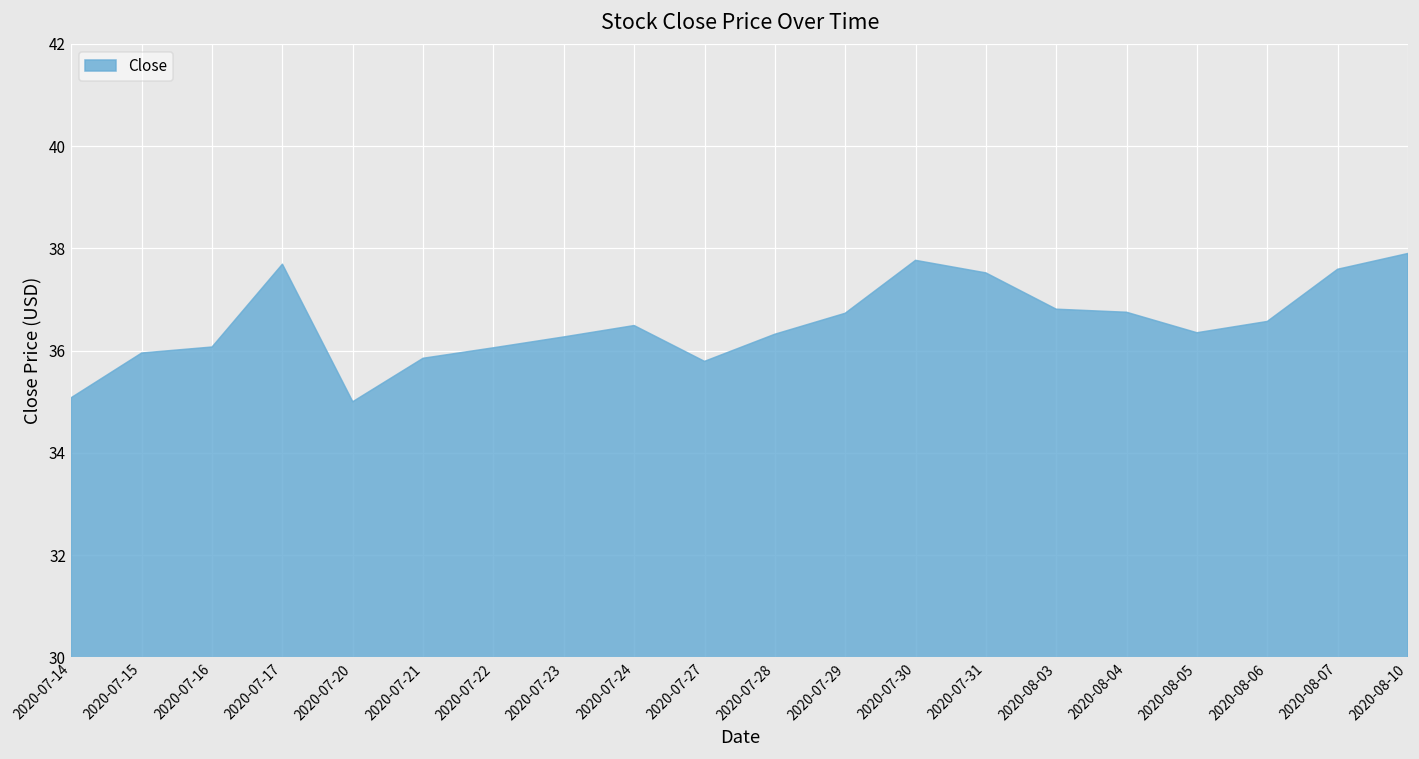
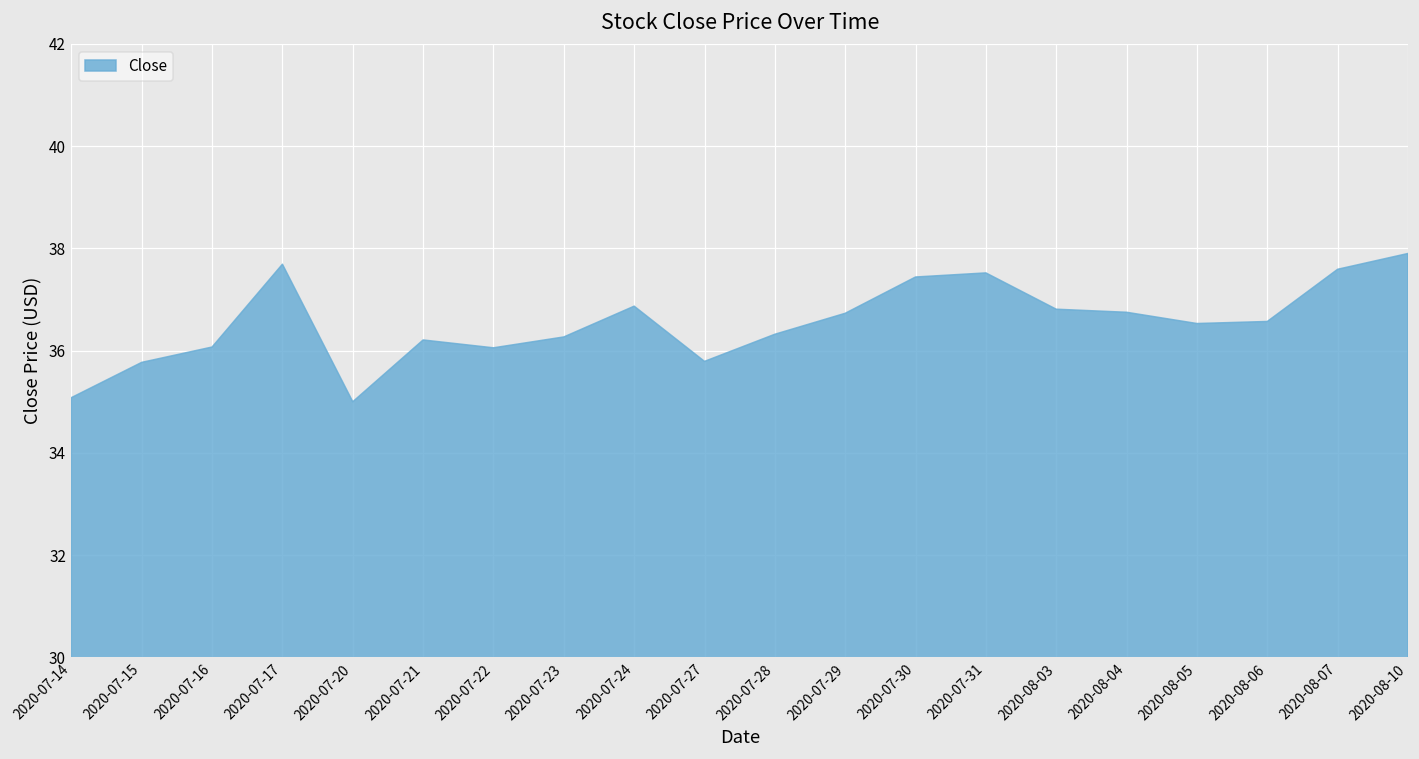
  {
    "2020-07-14": 35.1,
-   "2020-07-15": 36.0,
+   "2020-07-15": 35.8,
    "2020-07-16": 36.1,
    "2020-07-17": 37.7,
    "2020-07-20": 35.0,
-   "2020-07-21": 35.8,
+   "2020-07-21": 36.2,
    "2020-07-22": 36.1,
    "2020-07-23": 36.3,
-   "2020-07-24": 36.5,
+   "2020-07-24": 36.9,
    "2020-07-27": 35.8,
    "2020-07-28": 36.3,
    "2020-07-29": 36.7,
-   "2020-07-30": 37.8,
+   "2020-07-30": 37.4,
    "2020-07-31": 37.5,
    "2020-08-03": 36.8,
    "2020-08-04": 36.8,
-   "2020-08-05": 36.3,
+   "2020-08-05": 36.5,
    "2020-08-06": 36.6,
    "2020-08-07": 37.6,
    "2020-08-10": 37.9
  }
